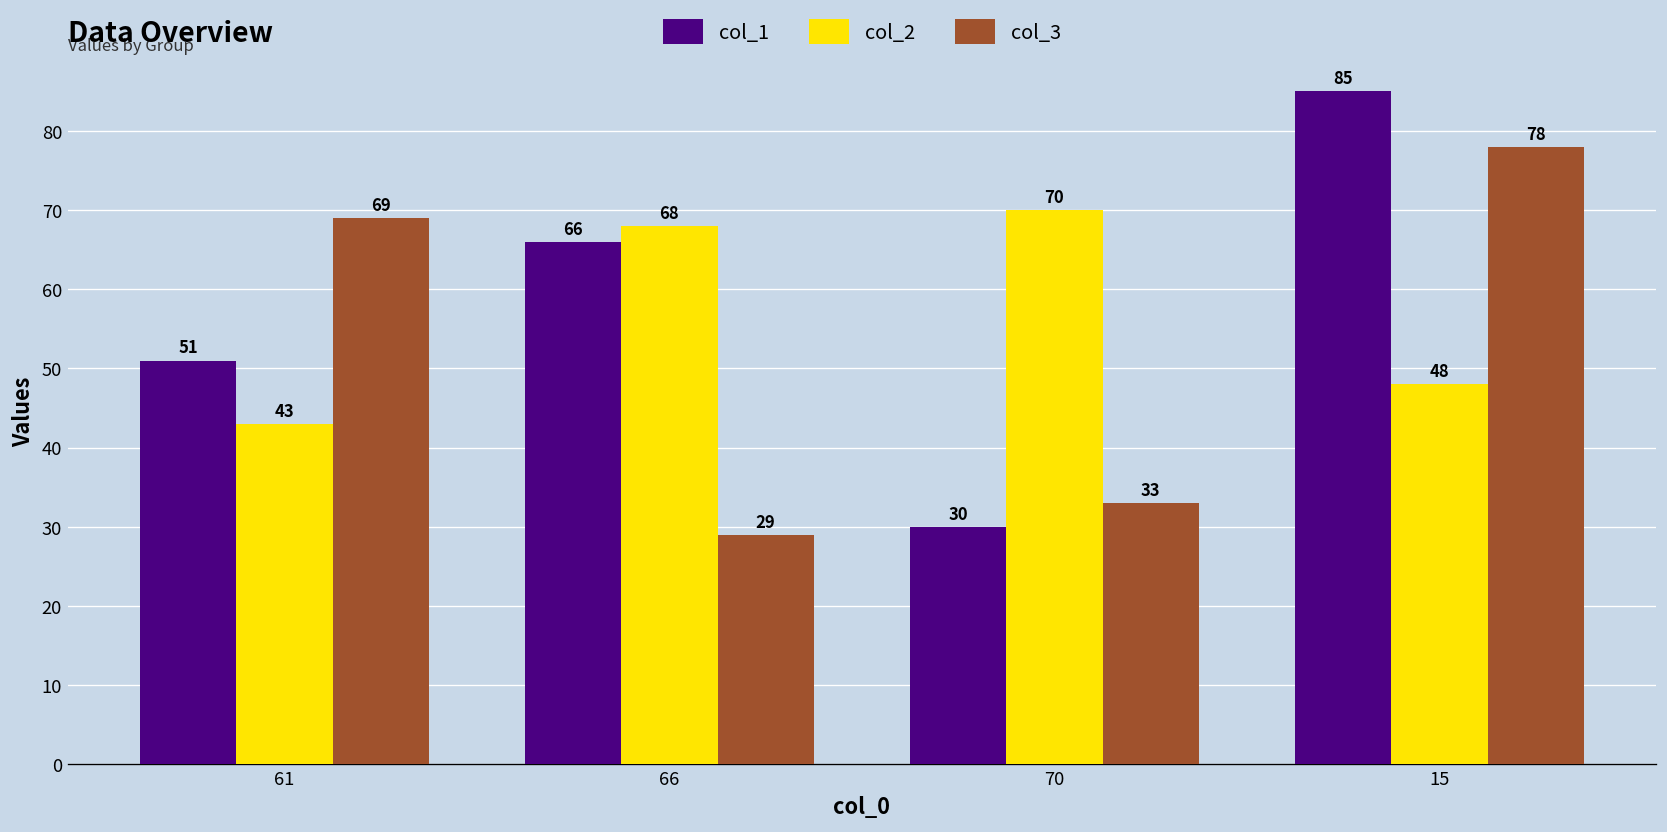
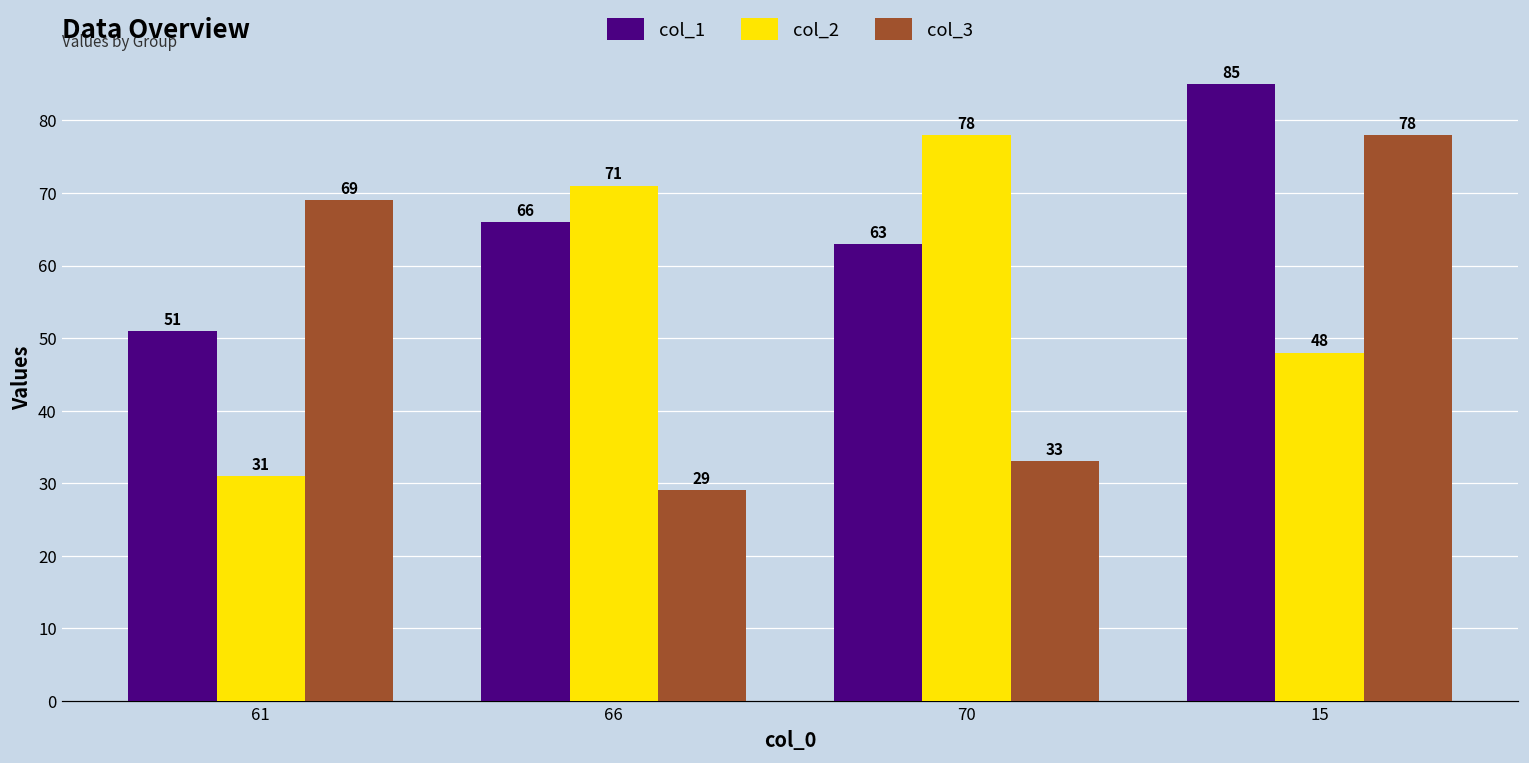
  {
    "col_1": {
      "61": 51,
      "66": 66,
-     "70": 30,
+     "70": 63,
      "15": 85
    },
    "col_2": {
-     "61": 43,
-     "66": 68,
-     "70": 70,
+     "61": 31,
+     "66": 71,
+     "70": 78,
      "15": 48
    },
    "col_3": {
      "61": 69,
      "66": 29,
      "70": 33,
      "15": 78
    }
  }
